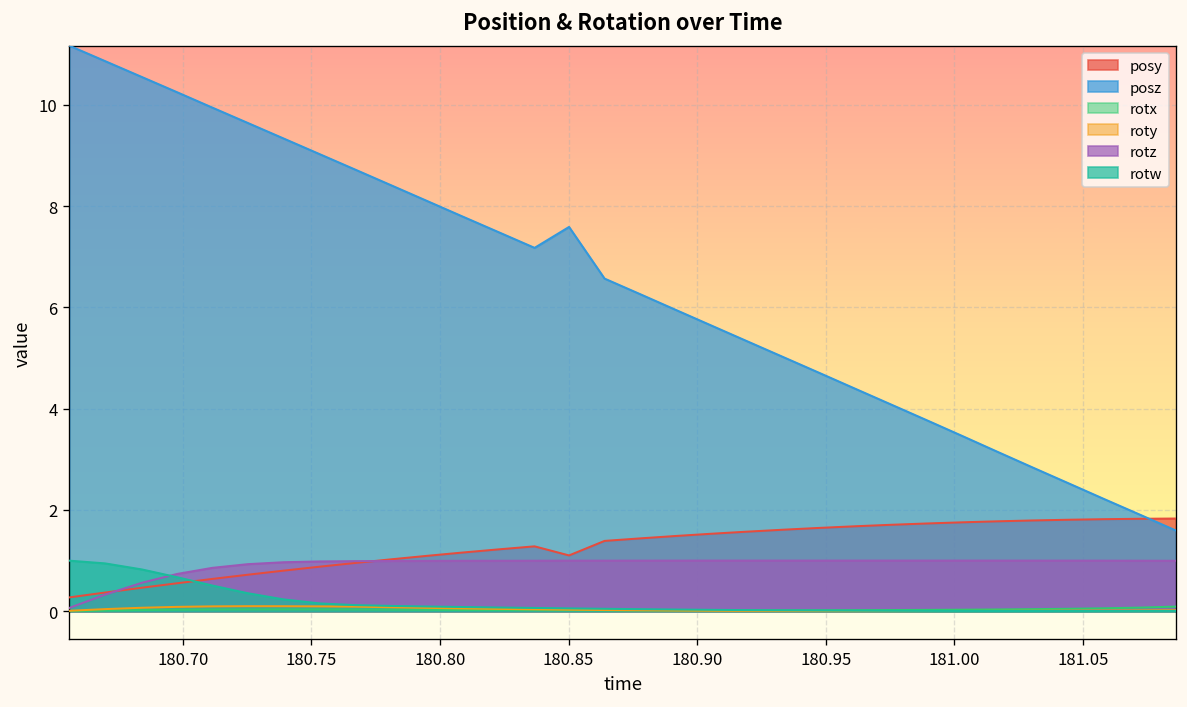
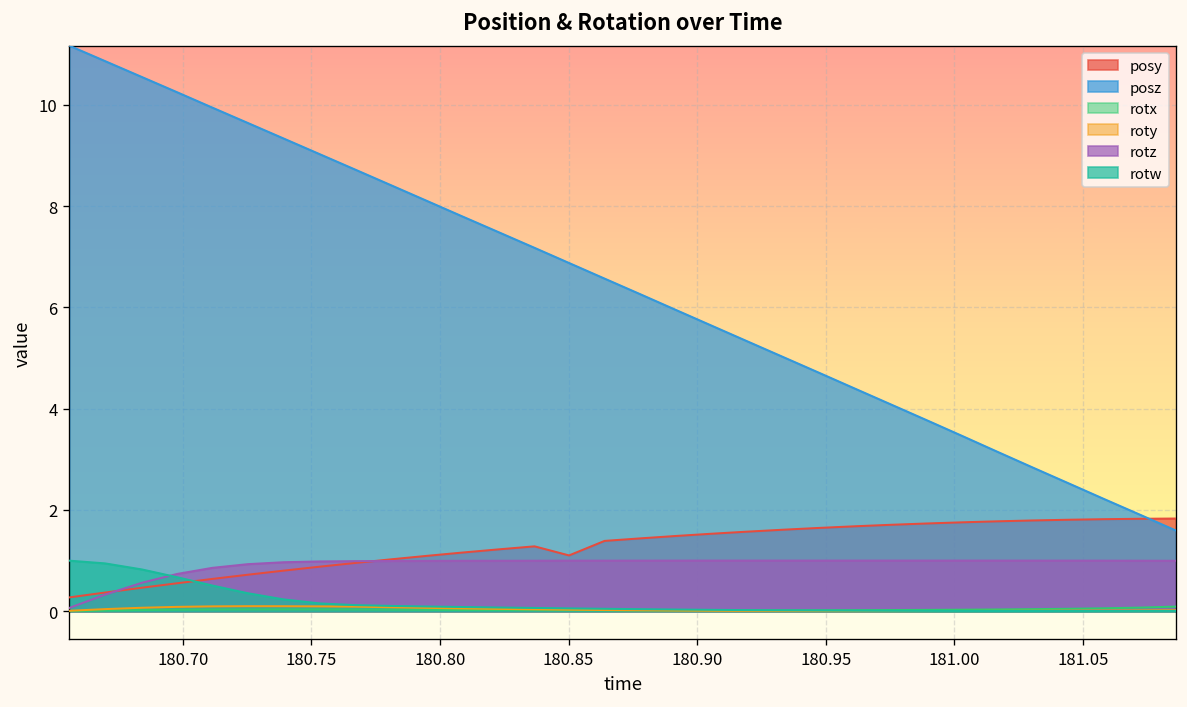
  {
    "posy": {
      "180.85": 1.1
    },
    "posz": {
-     "180.85": 7.6
+     "180.85": 6.9
    },
    "rotz": {
      "180.85": 1.0
    }
  }
